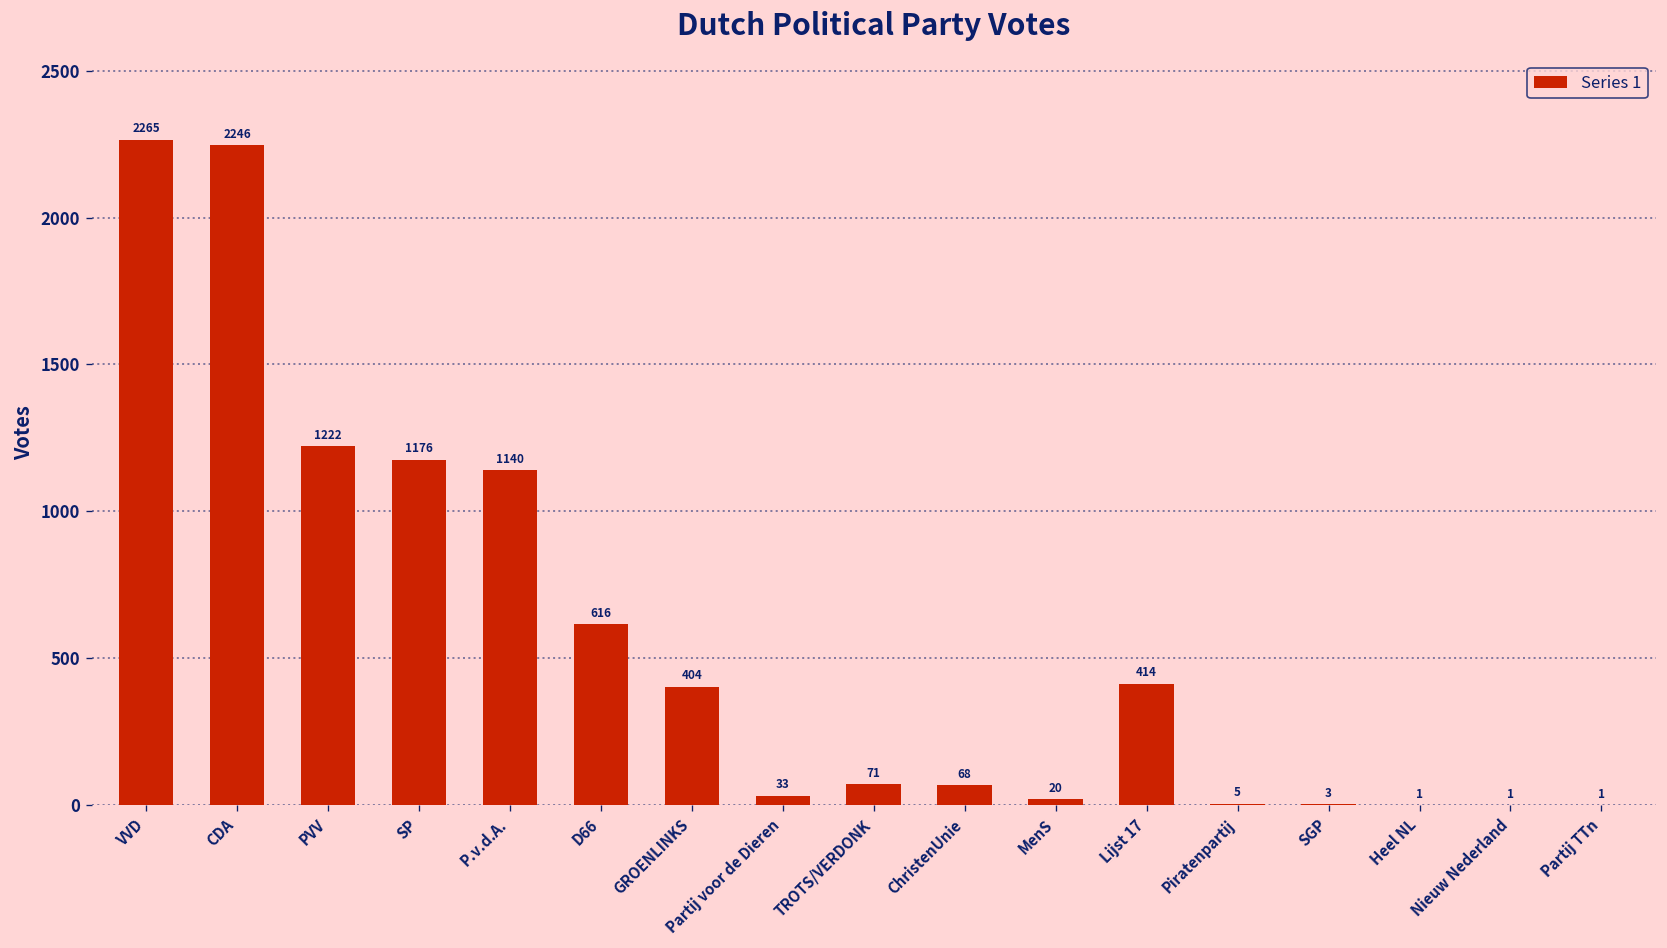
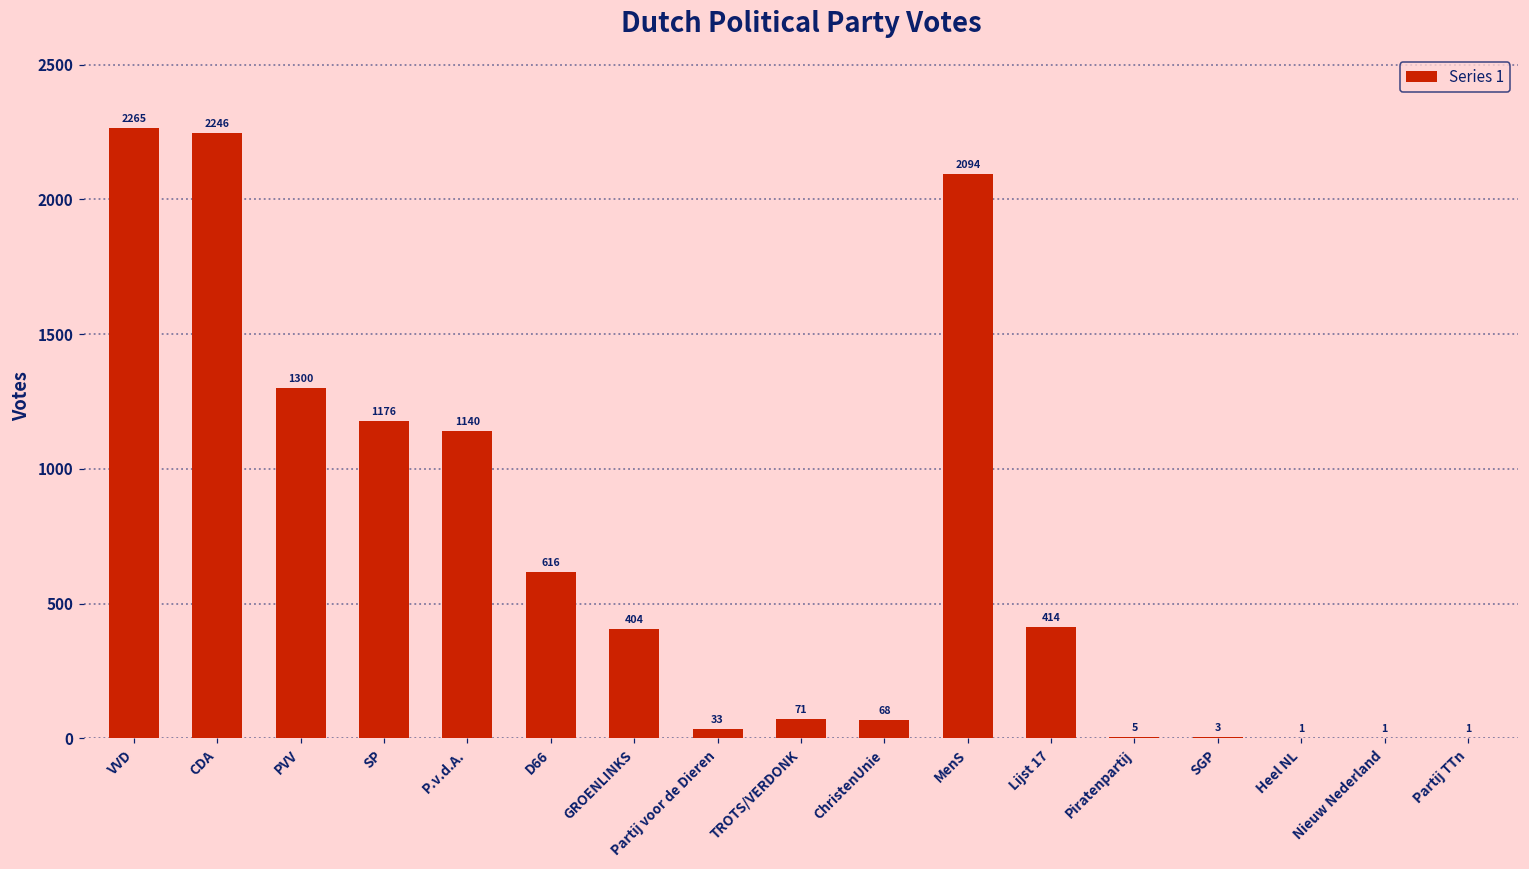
  {
    "VVD": 2265,
    "CDA": 2246,
-   "PVV": 1222,
+   "PVV": 1300,
    "SP": 1176,
    "P.v.d.A.": 1140,
    "D66": 616,
    "GROENLINKS": 404,
    "Partij voor de Dieren": 33,
    "TROTS/VERDONK": 71,
    "ChristenUnie": 68,
-   "MenS": 20,
+   "MenS": 2094,
    "Lijst 17": 414,
    "Piratenpartij": 5,
    "SGP": 3,
    "Heel NL": 1,
    "Nieuw Nederland": 1,
    "Partij TTn": 1
  }
